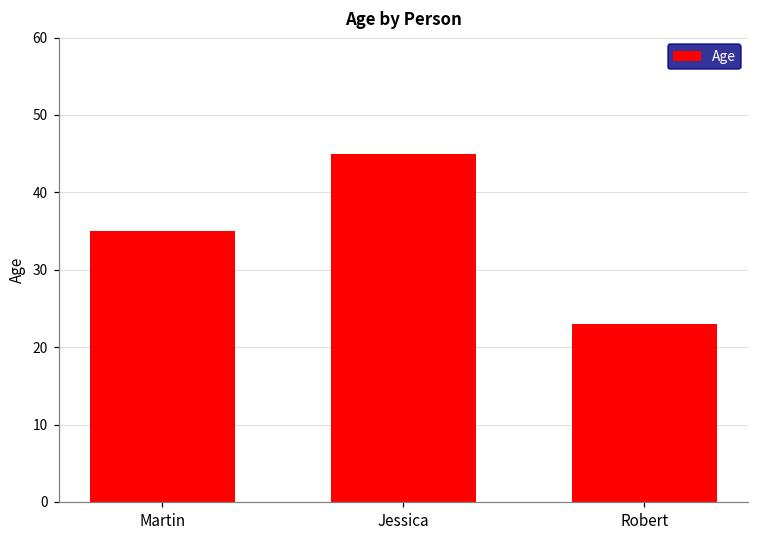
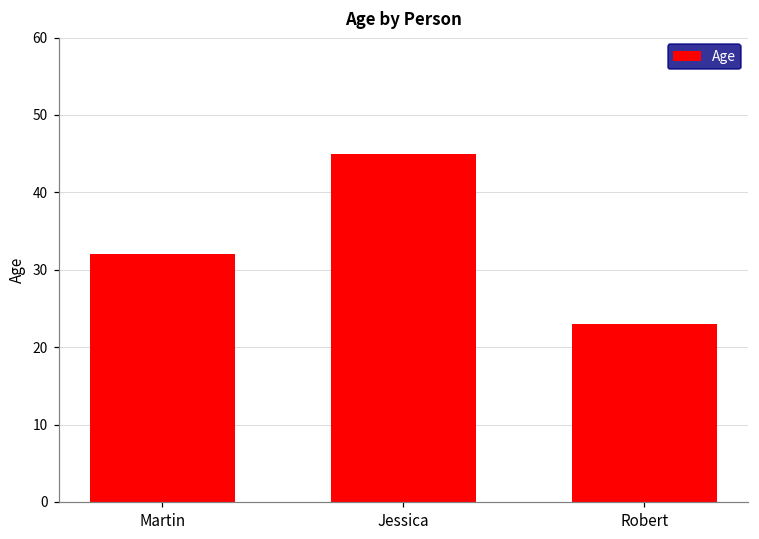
  {
-   "Martin": 35,
+   "Martin": 32,
    "Jessica": 45,
    "Robert": 23
  }
